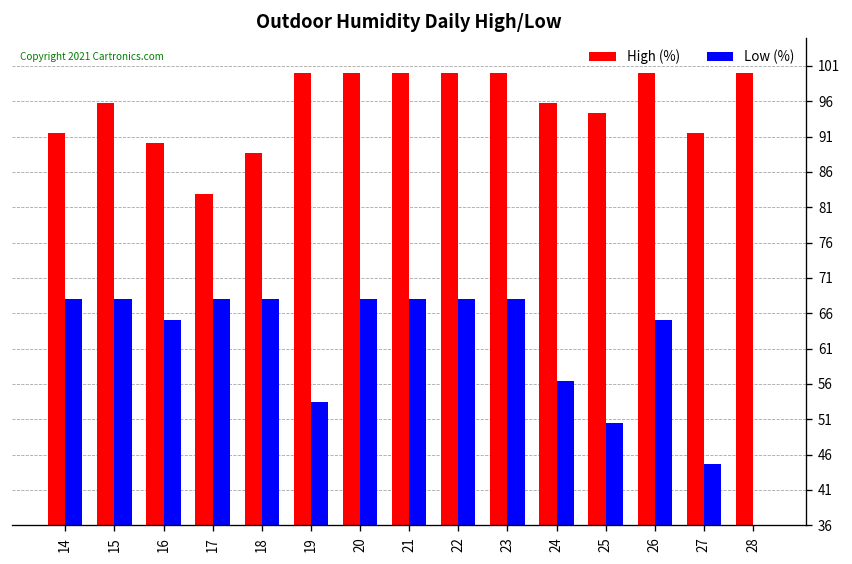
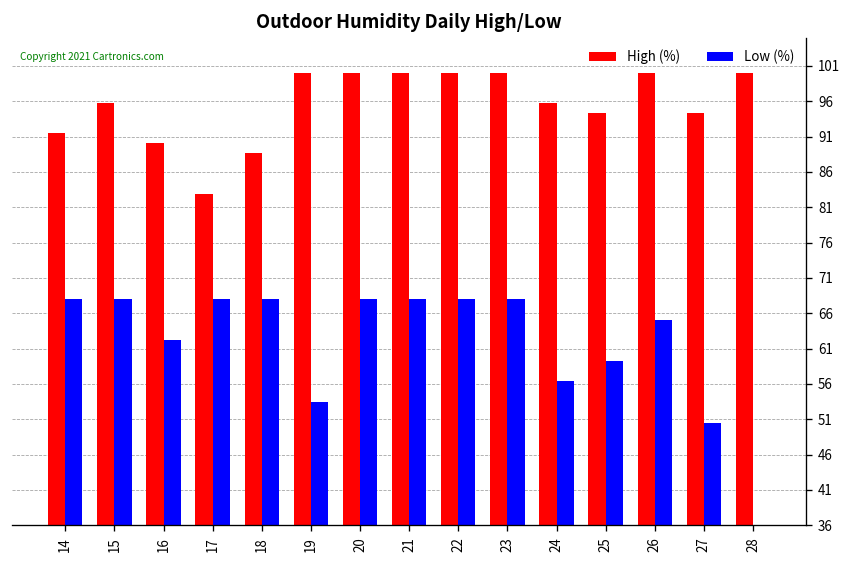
  {
    "High (%)": {
      "14": 91,
      "15": 96,
      "16": 90,
      "17": 83,
      "18": 89,
      "19": 100,
      "20": 100,
      "21": 100,
      "22": 100,
      "23": 100,
      "24": 96,
      "25": 94,
      "26": 100,
-     "27": 91,
+     "27": 94,
      "28": 100
    },
    "Low (%)": {
      "14": 68,
      "15": 68,
-     "16": 65,
+     "16": 62,
      "17": 68,
      "18": 68,
      "19": 53,
      "20": 68,
      "21": 68,
      "22": 68,
      "23": 68,
      "24": 56,
-     "25": 51,
+     "25": 59,
      "26": 65,
-     "27": 45,
+     "27": 51,
      "28": 36
    }
  }
